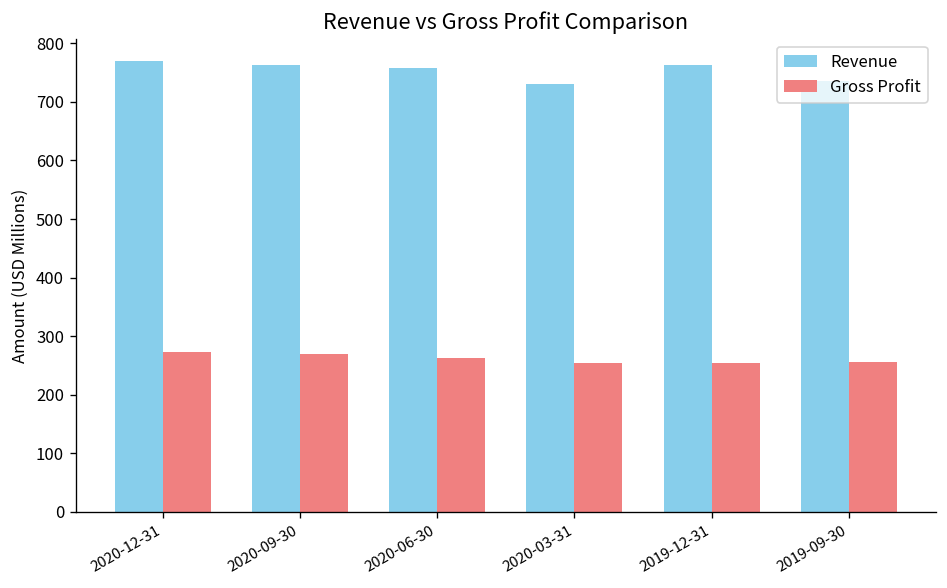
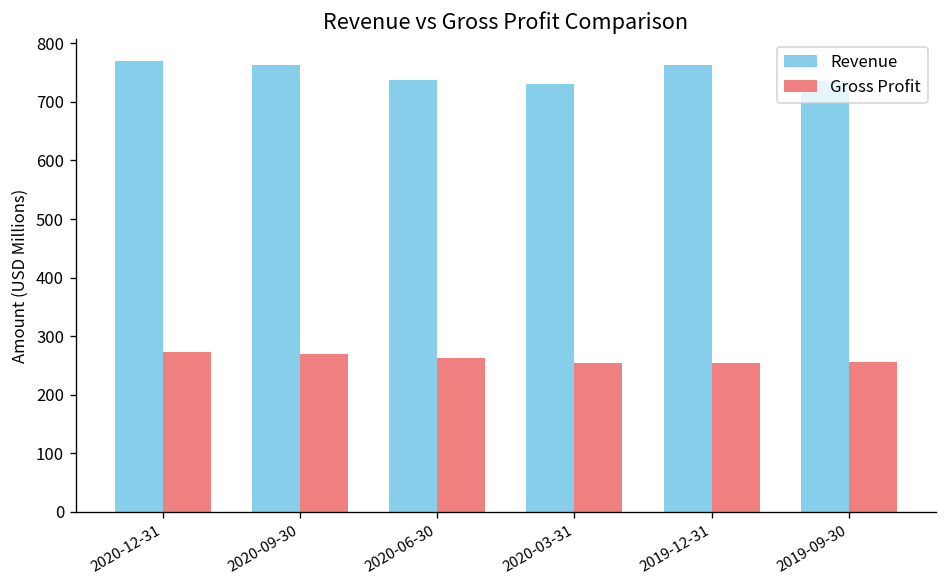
  {
    "Revenue": {
      "2020-12-31": 770,
      "2020-09-30": 760,
-     "2020-06-30": 760,
+     "2020-06-30": 740,
      "2020-03-31": 730,
      "2019-12-31": 760
    },
    "Gross Profit": {
      "2020-12-31": 270,
      "2020-09-30": 270,
      "2020-06-30": 260,
      "2020-03-31": 250,
      "2019-12-31": 250,
      "2019-09-30": 260
    }
  }
